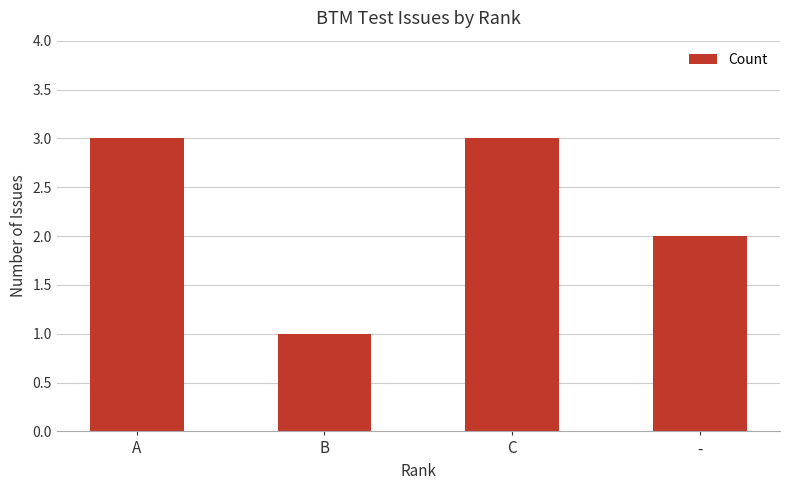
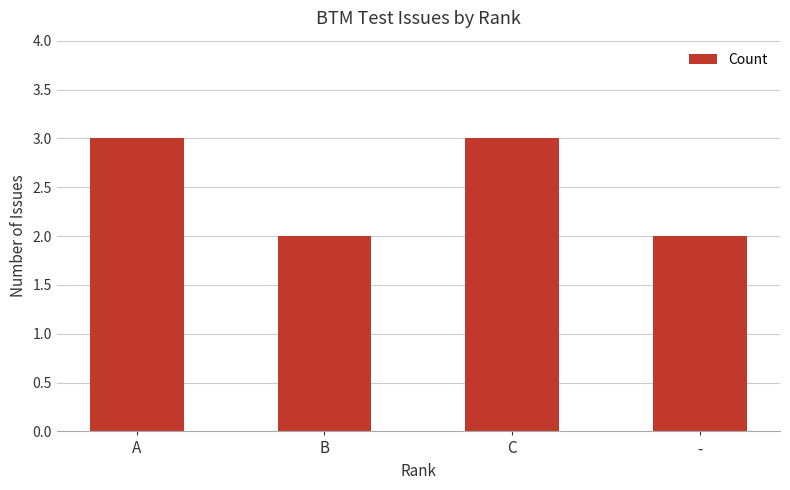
  {
    "A": 3,
-   "B": 1,
+   "B": 2,
    "C": 3,
    "-": 2
  }
